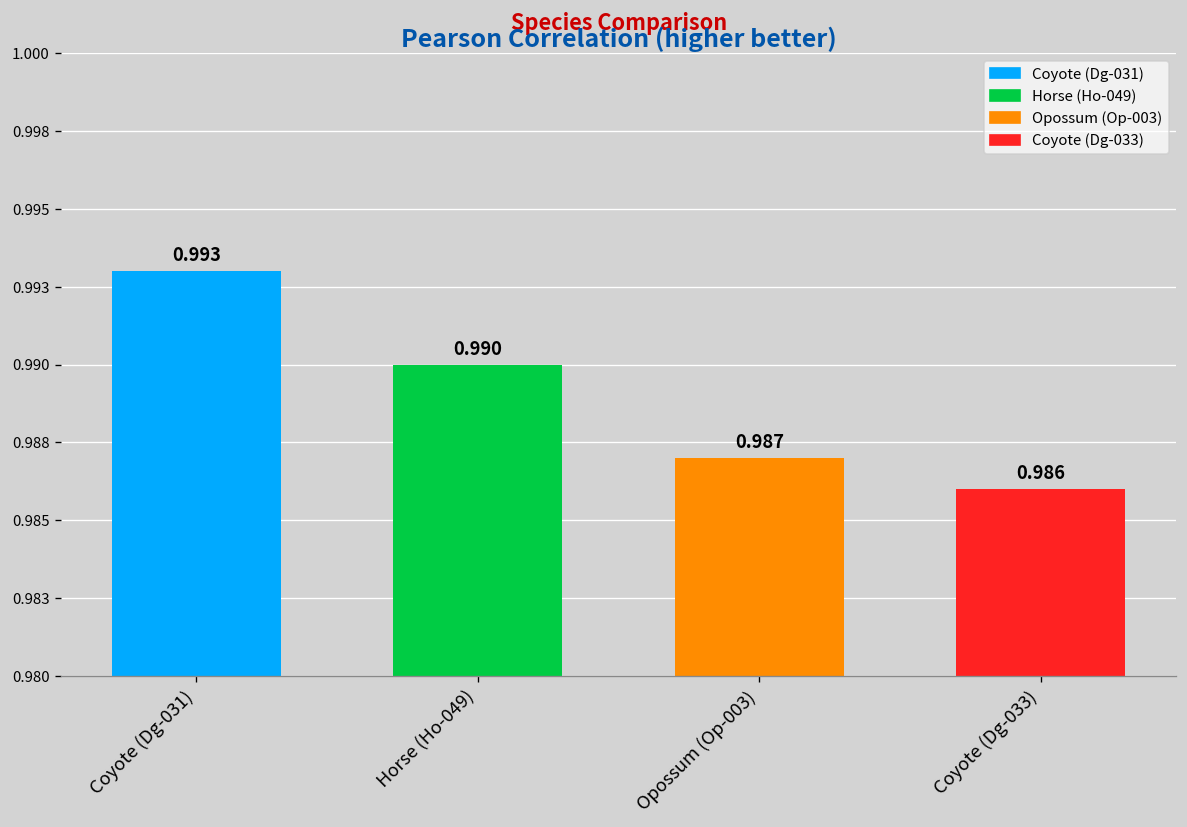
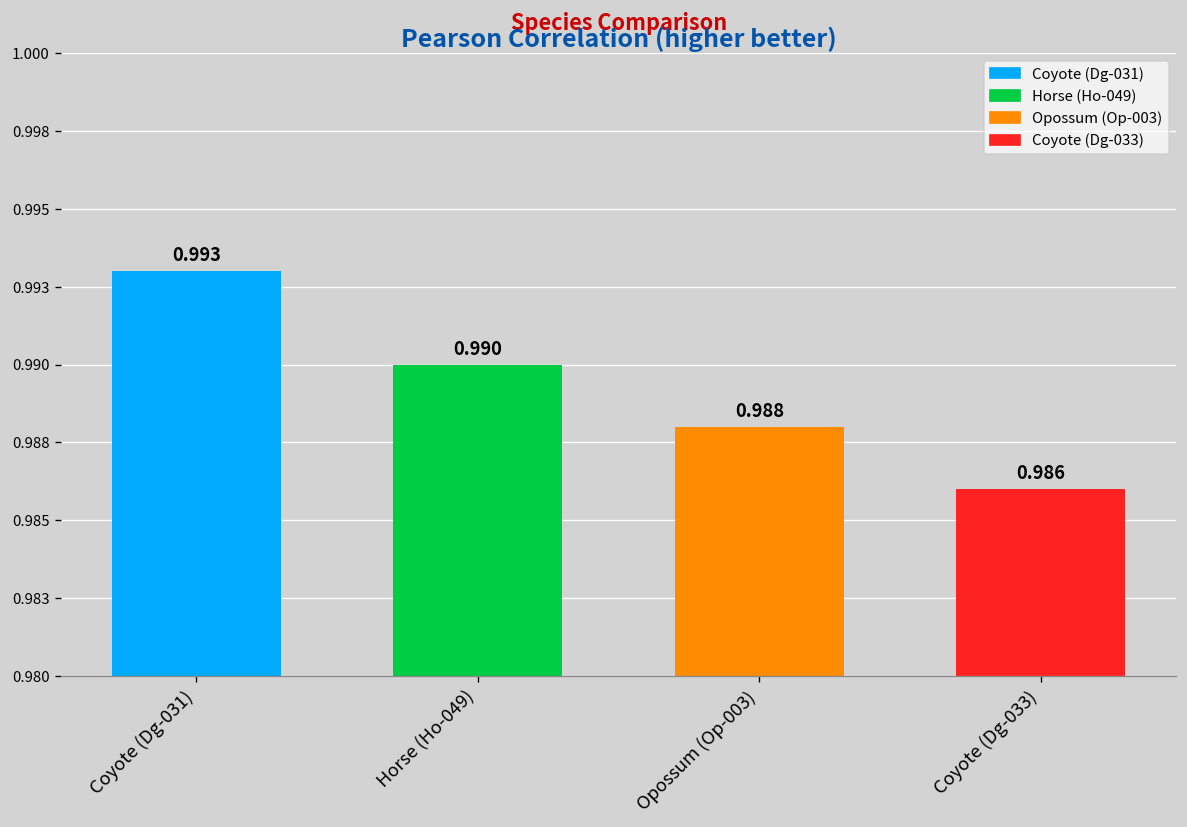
  {
    "Coyote (Dg-031)": 0.993,
    "Horse (Ho-049)": 0.990,
-   "Opossum (Op-003)": 0.987,
+   "Opossum (Op-003)": 0.988,
    "Coyote (Dg-033)": 0.986
  }
